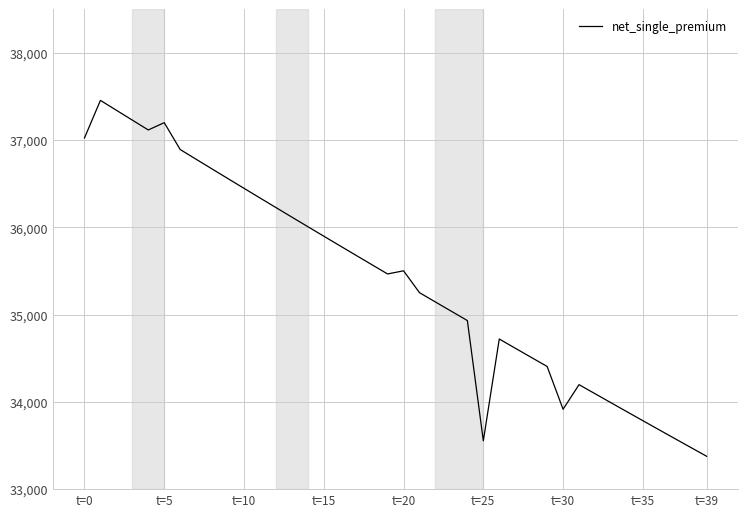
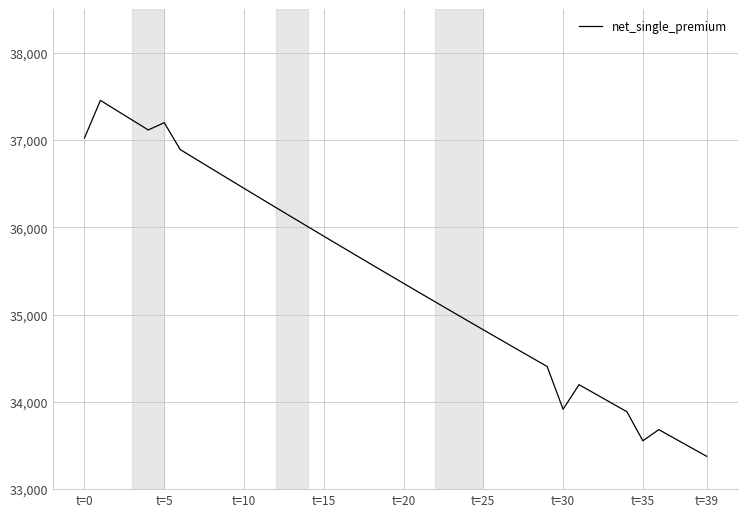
  {
    "t=0": "37,000",
    "t=5": "37,200",
    "t=10": "36,400",
    "t=15": "35,900",
-   "t=20": "35,500",
-   "t=25": "33,600",
+   "t=20": "35,400",
+   "t=25": "34,800",
    "t=30": "33,900",
-   "t=35": "33,800",
+   "t=35": "33,600",
    "t=39": "33,400"
  }
